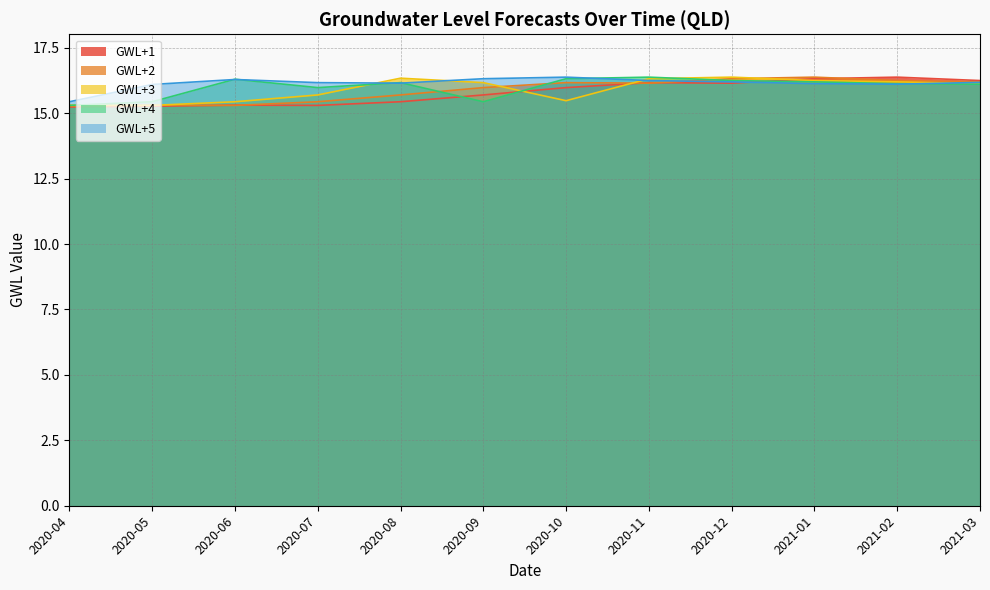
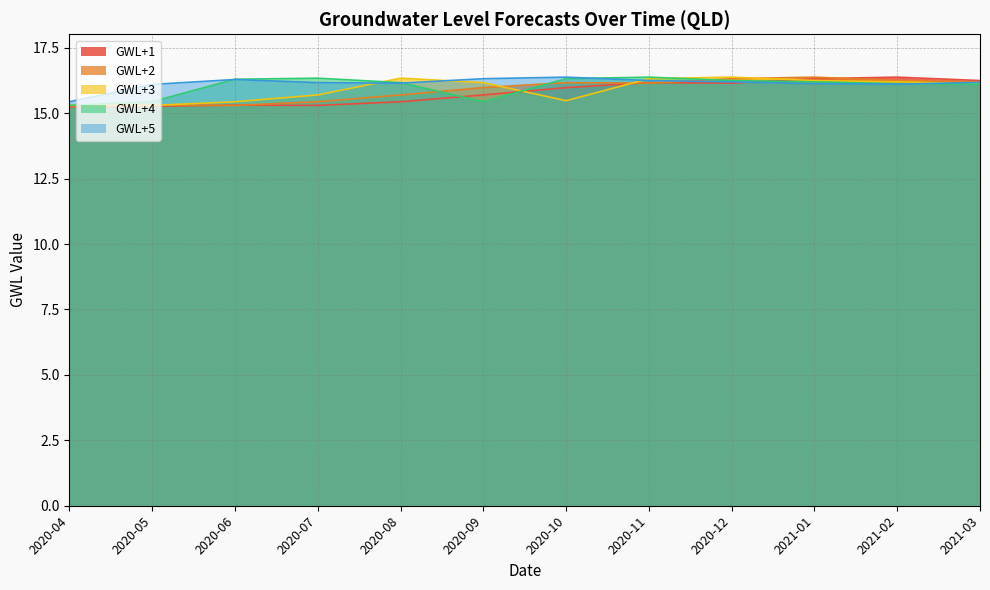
  {
    "GWL+3": {
      "2020-06": 15.4,
      "2020-07": 15.7,
      "2020-08": 16.3,
      "2020-09": 16.2,
      "2020-10": 15.5
    },
    "GWL+4": {
-     "2020-07": 16.0,
+     "2020-07": 16.3,
      "2020-09": 15.4
    },
    "GWL+5": {
      "2020-04": 15.4,
      "2020-07": 16.2,
      "2020-09": 16.3
    }
  }
